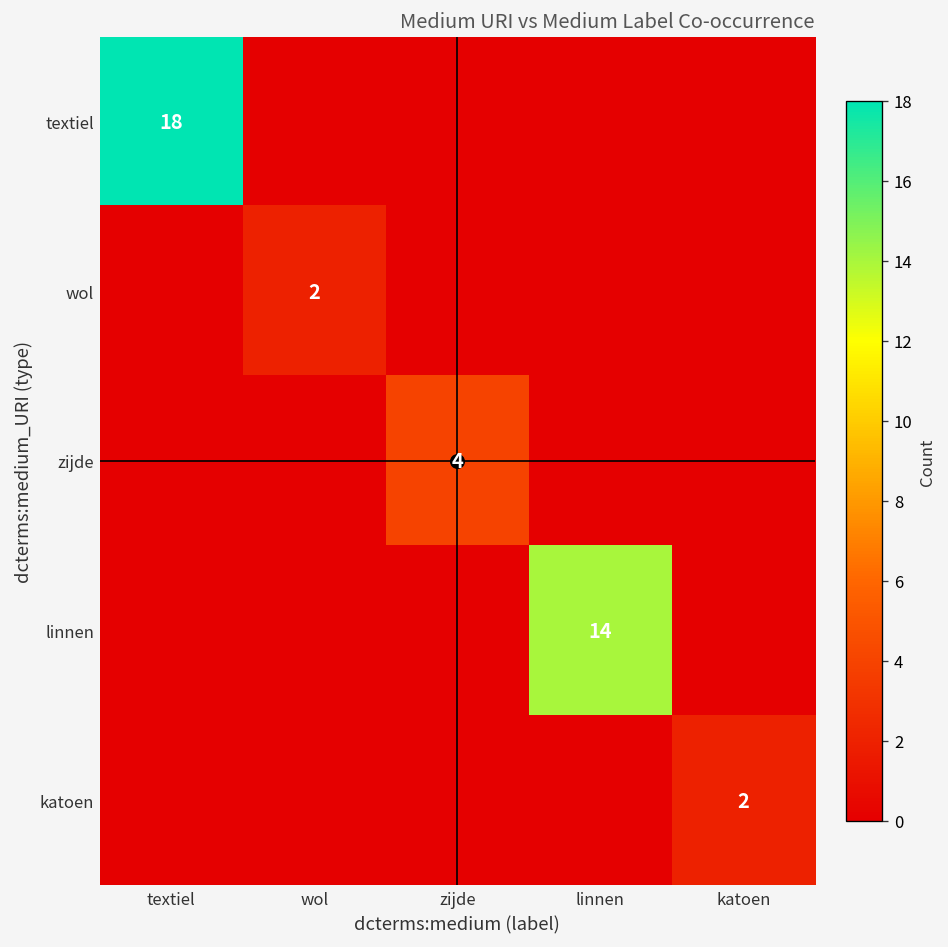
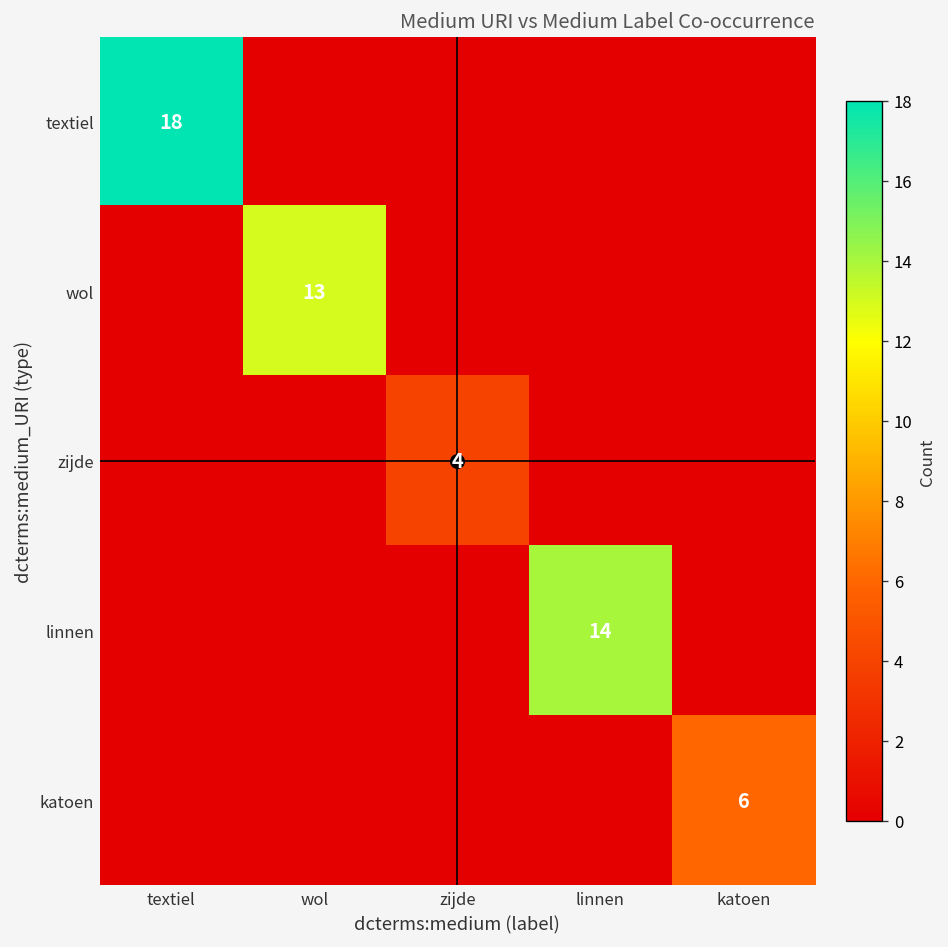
  {
    "textiel": {
      "textiel": 18
    },
    "wol": {
-     "wol": 2
+     "wol": 13
    },
    "linnen": {
      "linnen": 14
    },
    "katoen": {
-     "katoen": 2
+     "katoen": 6
    }
  }
